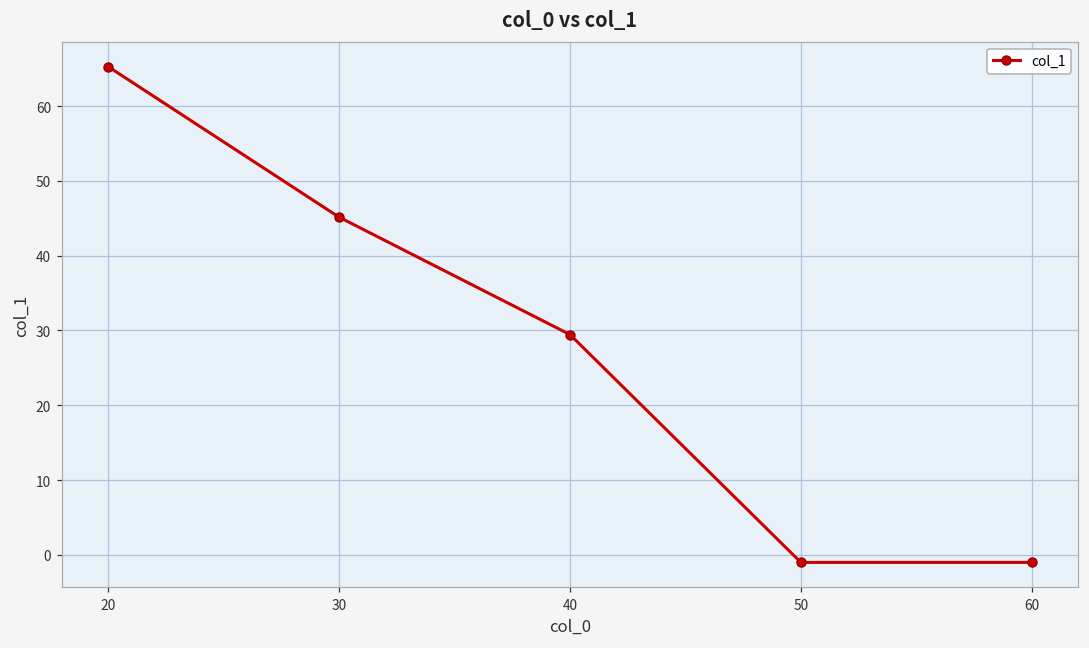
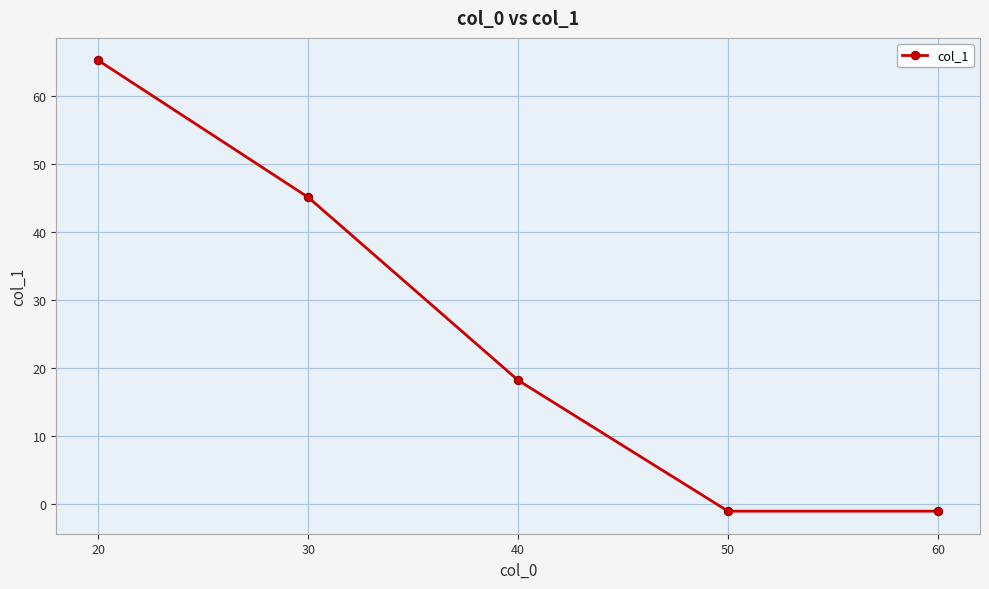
  {
    "20": 65,
    "30": 45,
-   "40": 29,
+   "40": 18,
    "50": -1,
    "60": -1
  }
